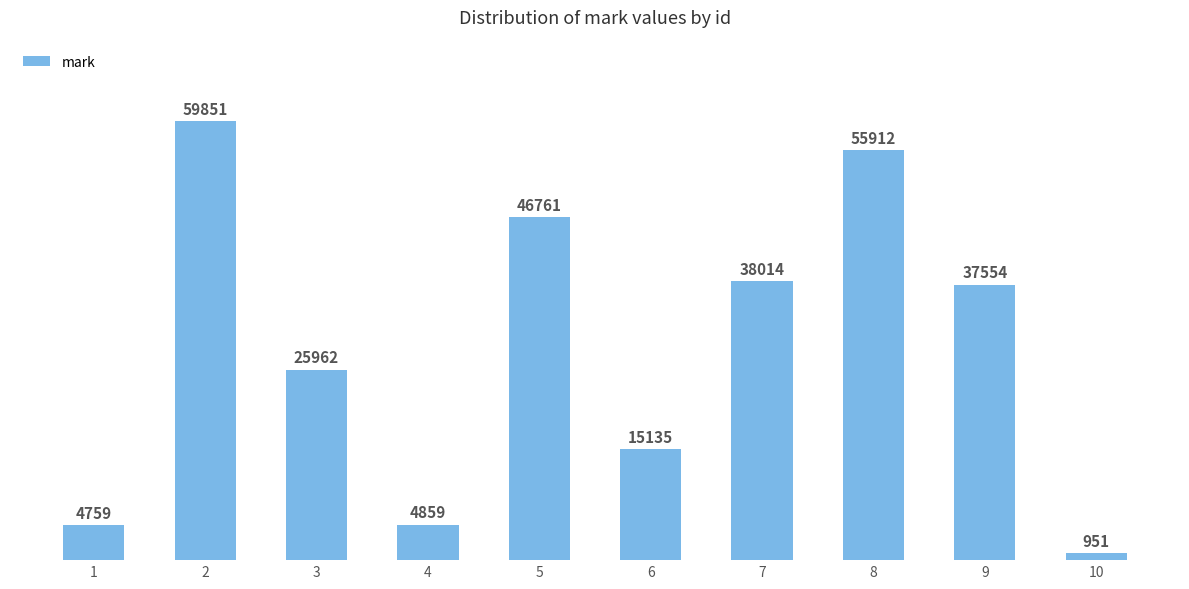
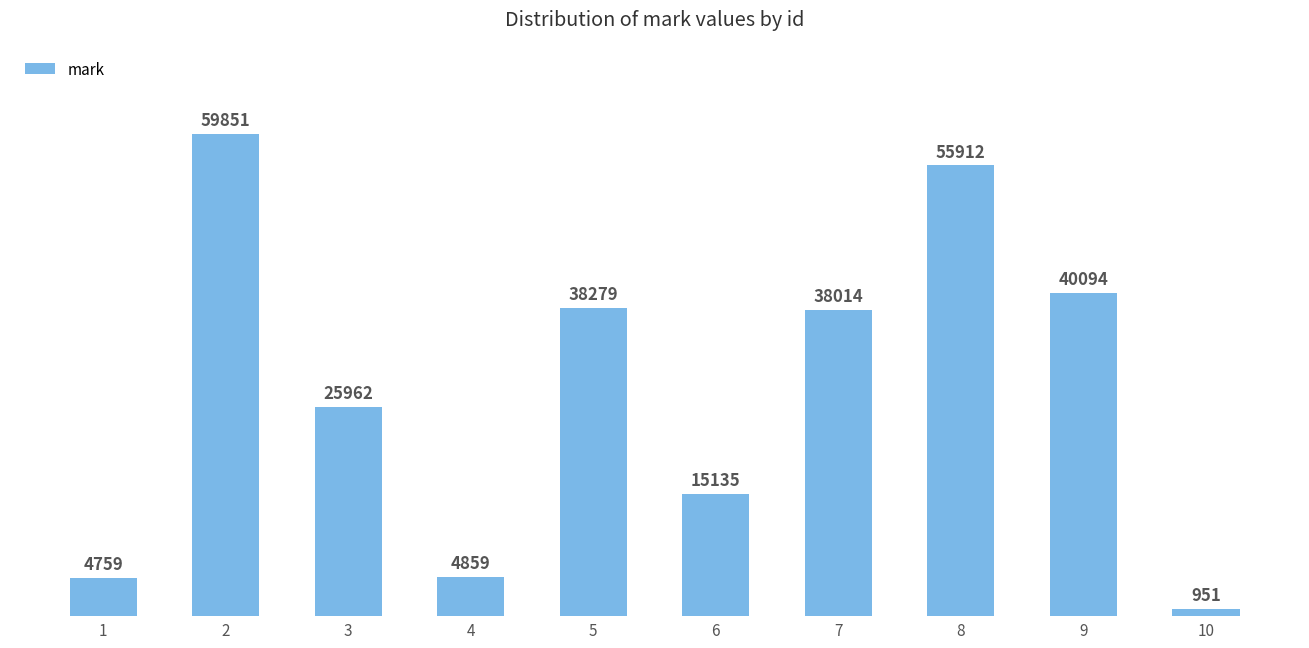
  {
    "1": 4759,
    "2": 59851,
    "3": 25962,
    "4": 4859,
-   "5": 46761,
+   "5": 38279,
    "6": 15135,
    "7": 38014,
    "8": 55912,
-   "9": 37554,
+   "9": 40094,
    "10": 951
  }
